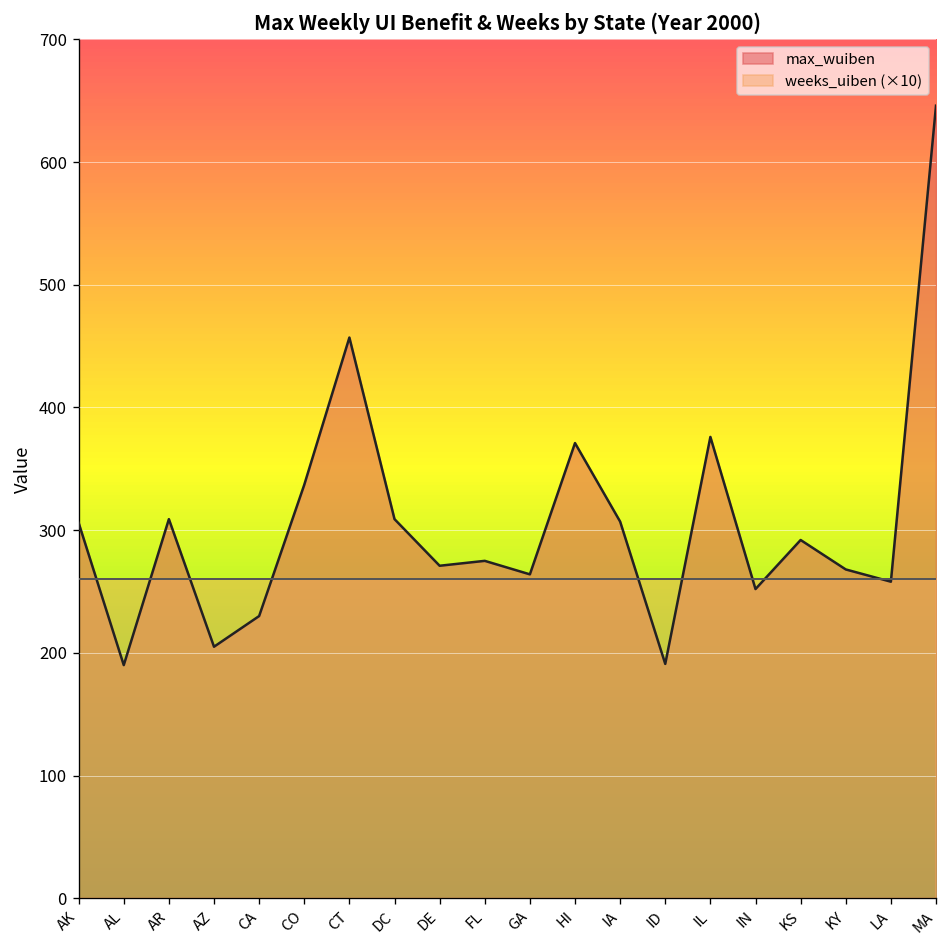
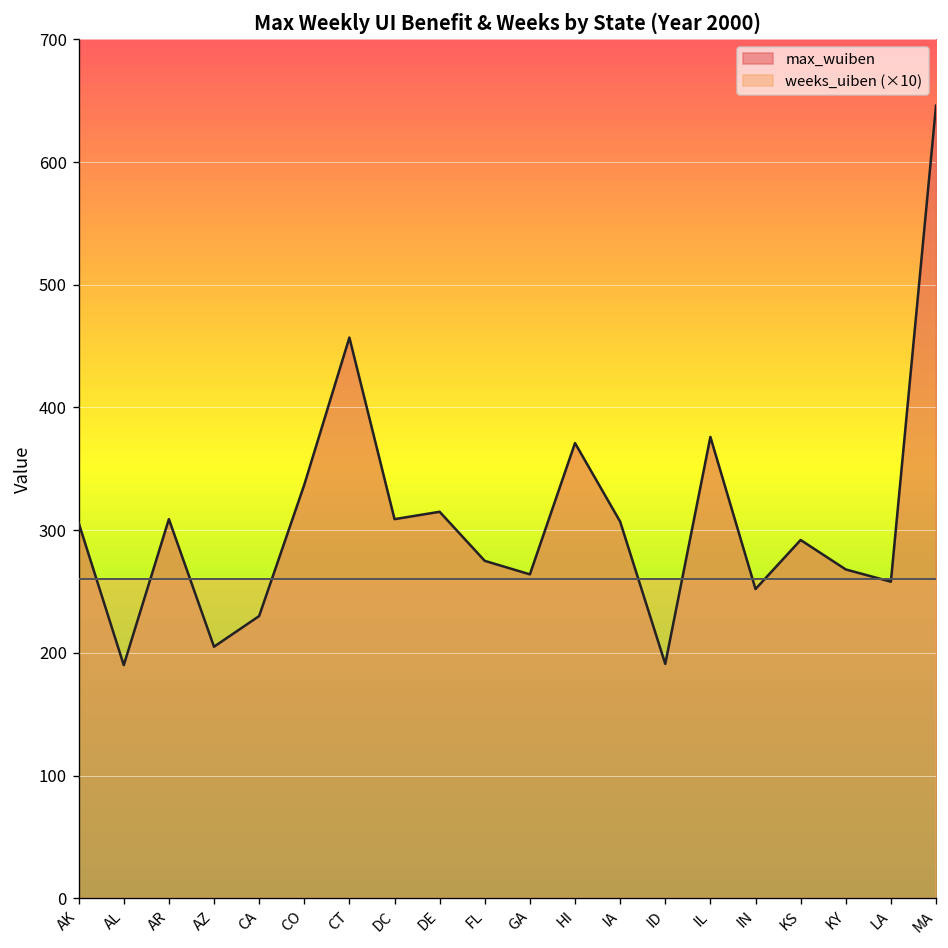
  {
    "max_wuiben": {
      "AK": 306,
      "AL": 190,
      "AR": 309,
      "AZ": 205,
      "CA": 230,
      "CO": 337,
      "CT": 457,
      "DC": 309,
-     "DE": 271,
+     "DE": 315,
      "FL": 275,
      "GA": 264,
      "HI": 371,
      "IA": 307,
      "ID": 191,
      "IL": 376,
      "IN": 252,
      "KS": 292,
      "KY": 268,
      "MA": 646
    },
    "weeks_uiben (×10)": {
      "AK": 260,
      "AL": 260,
      "AR": 260,
      "AZ": 260,
      "CA": 260,
      "CO": 260,
      "CT": 260,
      "DC": 260,
      "DE": 260,
      "FL": 260,
      "GA": 260,
      "HI": 260,
      "IA": 260,
      "ID": 260,
      "IL": 260,
      "IN": 260,
      "KS": 260,
      "KY": 260,
      "MA": 260
    }
  }
